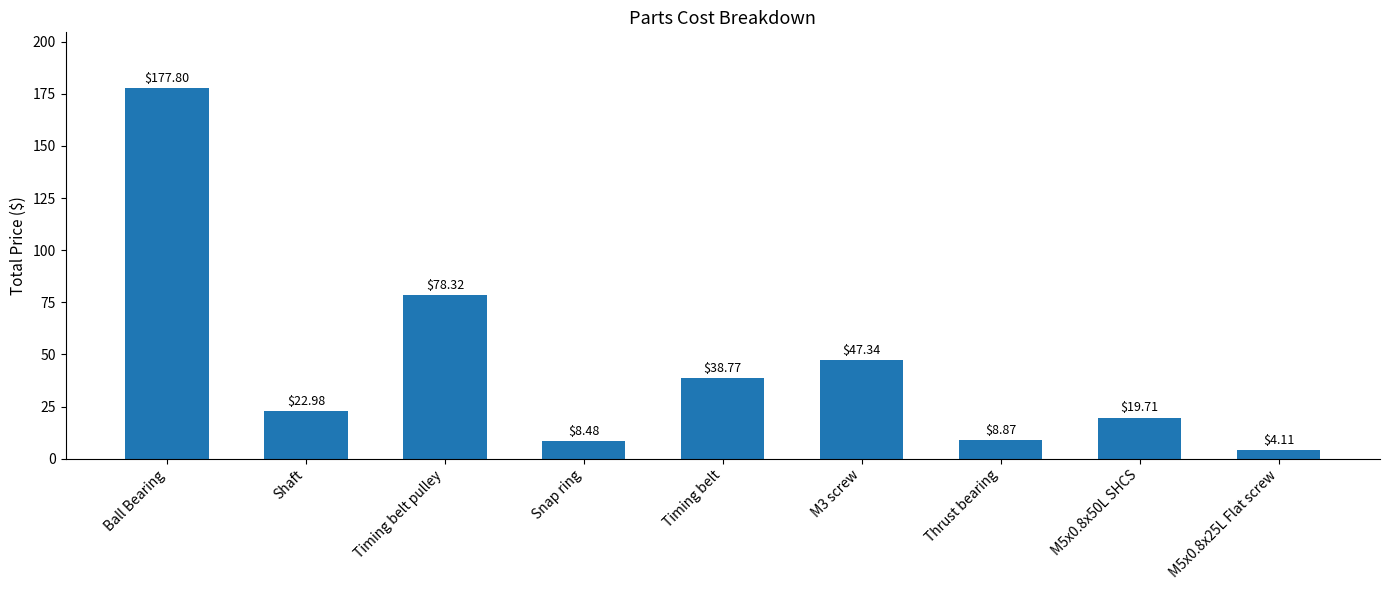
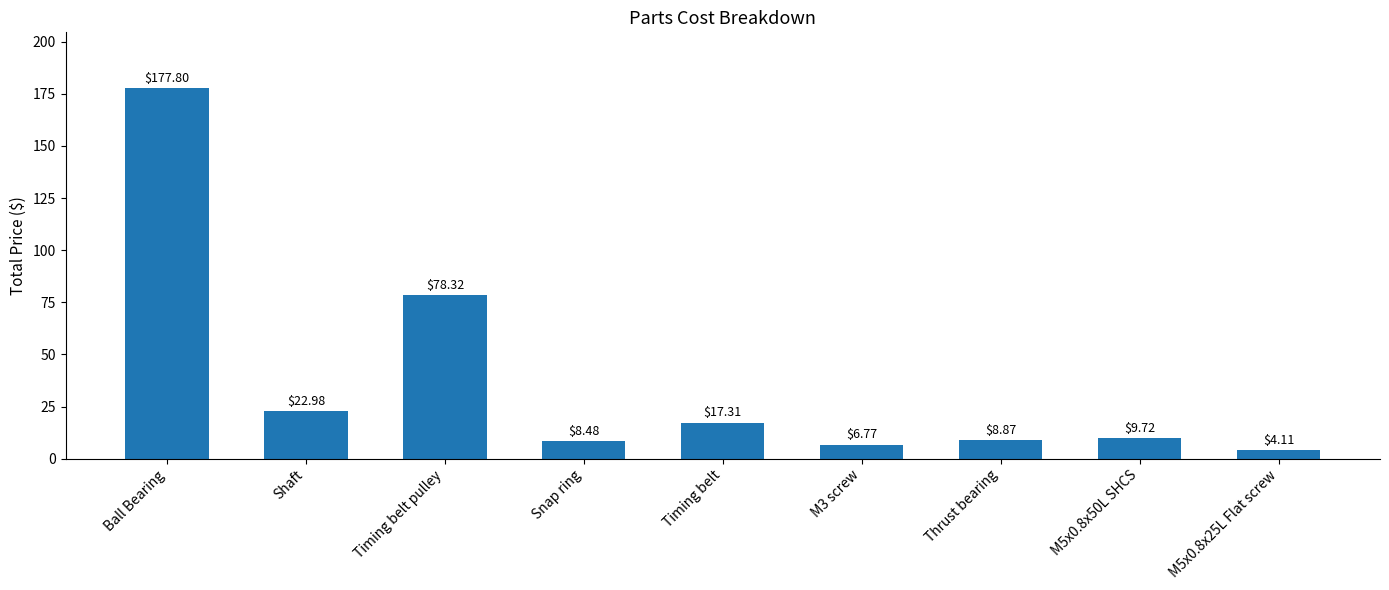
  {
    "Ball Bearing": "$177.80",
    "Shaft": "$22.98",
    "Timing belt pulley": "$78.32",
    "Snap ring": "$8.48",
-   "Timing belt": "$38.77",
-   "M3 screw": "$47.34",
+   "Timing belt": "$17.31",
+   "M3 screw": "$6.77",
    "Thrust bearing": "$8.87",
-   "M5x0.8x50L SHCS": "$19.71",
+   "M5x0.8x50L SHCS": "$9.72",
    "M5x0.8x25L Flat screw": "$4.11"
  }
